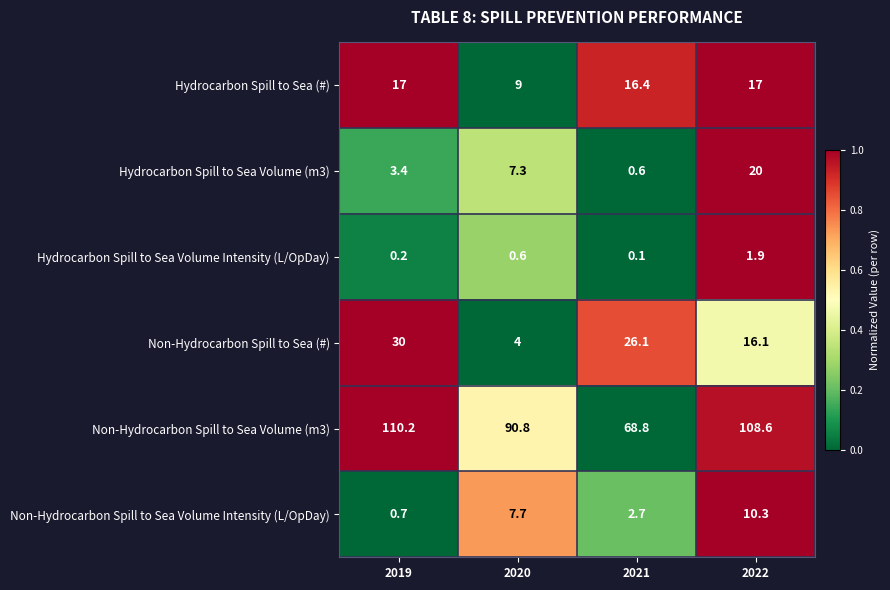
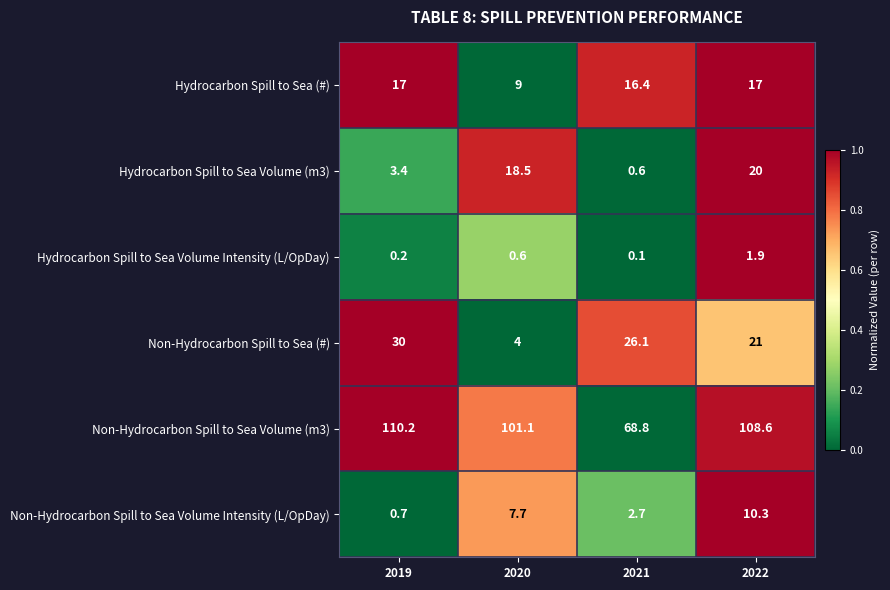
  {
    "Hydrocarbon Spill to Sea (#)": {
      "2019": 17,
      "2020": 9,
      "2021": 16.4,
      "2022": 17
    },
    "Hydrocarbon Spill to Sea Volume (m3)": {
      "2019": 3.4,
-     "2020": 7.3,
+     "2020": 18.5,
      "2021": 0.6,
      "2022": 20
    },
    "Hydrocarbon Spill to Sea Volume Intensity (L/OpDay)": {
      "2019": 0.2,
      "2020": 0.6,
      "2021": 0.1,
      "2022": 1.9
    },
    "Non-Hydrocarbon Spill to Sea (#)": {
      "2019": 30,
      "2020": 4,
      "2021": 26.1,
-     "2022": 16.1
+     "2022": 21
    },
    "Non-Hydrocarbon Spill to Sea Volume (m3)": {
      "2019": 110.2,
-     "2020": 90.8,
+     "2020": 101.1,
      "2021": 68.8,
      "2022": 108.6
    },
    "Non-Hydrocarbon Spill to Sea Volume Intensity (L/OpDay)": {
      "2019": 0.7,
      "2020": 7.7,
      "2021": 2.7,
      "2022": 10.3
    }
  }
